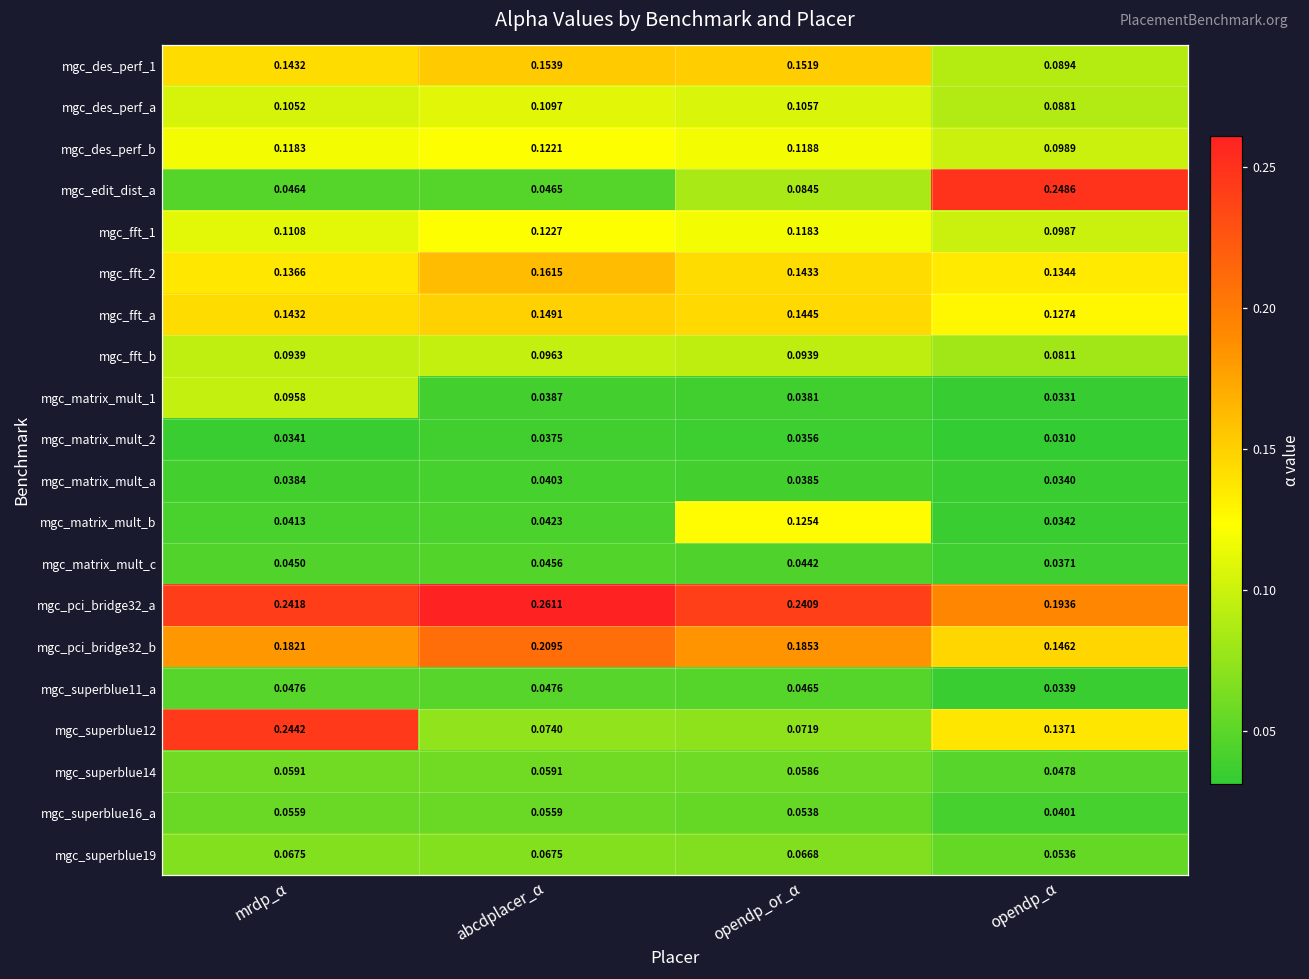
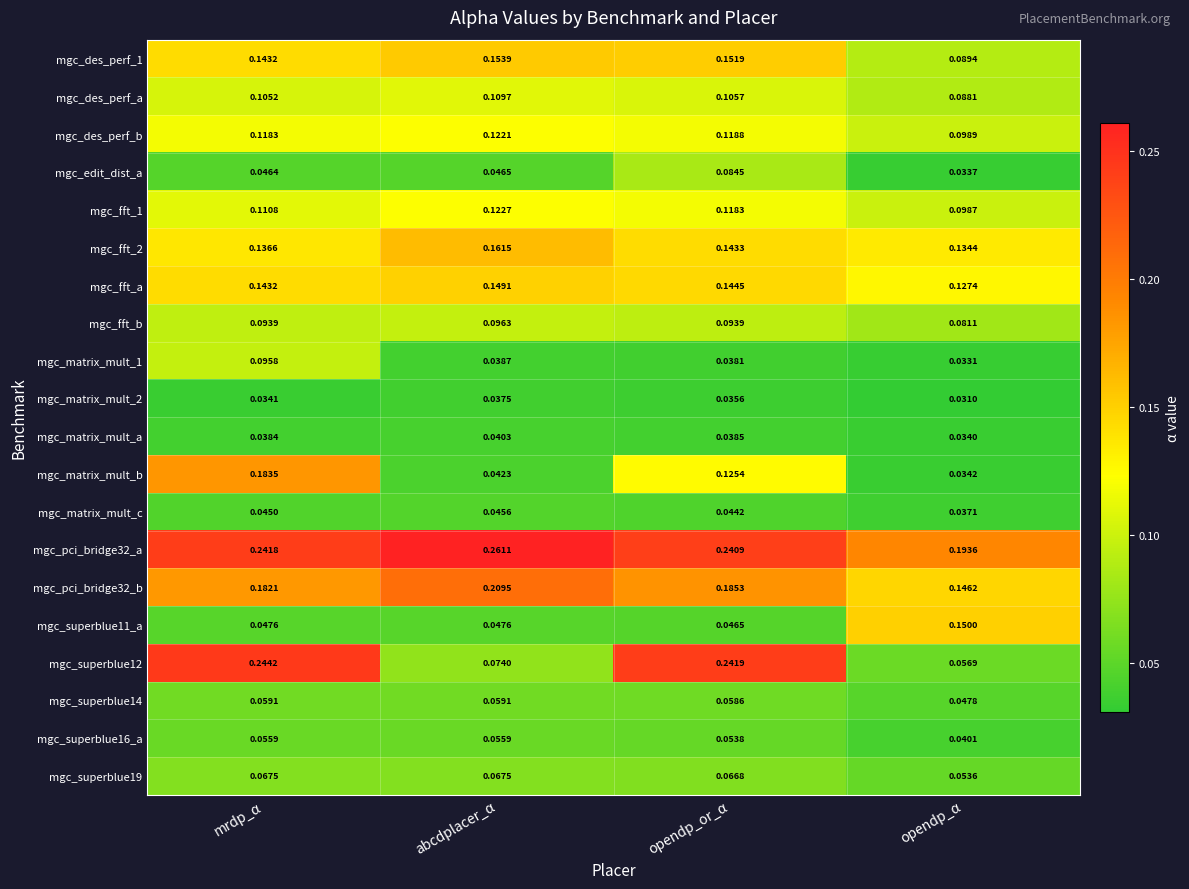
  {
    "mgc_des_perf_1": {
      "mrdp_α": 0.1432,
      "abcdplacer_α": 0.1539,
      "opendp_or_α": 0.1519,
      "opendp_α": 0.0894
    },
    "mgc_des_perf_a": {
      "mrdp_α": 0.1052,
      "abcdplacer_α": 0.1097,
      "opendp_or_α": 0.1057,
      "opendp_α": 0.0881
    },
    "mgc_des_perf_b": {
      "mrdp_α": 0.1183,
      "abcdplacer_α": 0.1221,
      "opendp_or_α": 0.1188,
      "opendp_α": 0.0989
    },
    "mgc_edit_dist_a": {
      "mrdp_α": 0.0464,
      "abcdplacer_α": 0.0465,
      "opendp_or_α": 0.0845,
-     "opendp_α": 0.2486
+     "opendp_α": 0.0337
    },
    "mgc_fft_1": {
      "mrdp_α": 0.1108,
      "abcdplacer_α": 0.1227,
      "opendp_or_α": 0.1183,
      "opendp_α": 0.0987
    },
    "mgc_fft_2": {
      "mrdp_α": 0.1366,
      "abcdplacer_α": 0.1615,
      "opendp_or_α": 0.1433,
      "opendp_α": 0.1344
    },
    "mgc_fft_a": {
      "mrdp_α": 0.1432,
      "abcdplacer_α": 0.1491,
      "opendp_or_α": 0.1445,
      "opendp_α": 0.1274
    },
    "mgc_fft_b": {
      "mrdp_α": 0.0939,
      "abcdplacer_α": 0.0963,
      "opendp_or_α": 0.0939,
      "opendp_α": 0.0811
    },
    "mgc_matrix_mult_1": {
      "mrdp_α": 0.0958,
      "abcdplacer_α": 0.0387,
      "opendp_or_α": 0.0381,
      "opendp_α": 0.0331
    },
    "mgc_matrix_mult_2": {
      "mrdp_α": 0.0341,
      "abcdplacer_α": 0.0375,
      "opendp_or_α": 0.0356,
      "opendp_α": 0.0310
    },
    "mgc_matrix_mult_a": {
      "mrdp_α": 0.0384,
      "abcdplacer_α": 0.0403,
      "opendp_or_α": 0.0385,
      "opendp_α": 0.0340
    },
    "mgc_matrix_mult_b": {
-     "mrdp_α": 0.0413,
+     "mrdp_α": 0.1835,
      "abcdplacer_α": 0.0423,
      "opendp_or_α": 0.1254,
      "opendp_α": 0.0342
    },
    "mgc_matrix_mult_c": {
      "mrdp_α": 0.0450,
      "abcdplacer_α": 0.0456,
      "opendp_or_α": 0.0442,
      "opendp_α": 0.0371
    },
    "mgc_pci_bridge32_a": {
      "mrdp_α": 0.2418,
      "abcdplacer_α": 0.2611,
      "opendp_or_α": 0.2409,
      "opendp_α": 0.1936
    },
    "mgc_pci_bridge32_b": {
      "mrdp_α": 0.1821,
      "abcdplacer_α": 0.2095,
      "opendp_or_α": 0.1853,
      "opendp_α": 0.1462
    },
    "mgc_superblue11_a": {
      "mrdp_α": 0.0476,
      "abcdplacer_α": 0.0476,
      "opendp_or_α": 0.0465,
-     "opendp_α": 0.0339
+     "opendp_α": 0.1500
    },
    "mgc_superblue12": {
      "mrdp_α": 0.2442,
      "abcdplacer_α": 0.0740,
-     "opendp_or_α": 0.0719,
-     "opendp_α": 0.1371
+     "opendp_or_α": 0.2419,
+     "opendp_α": 0.0569
    },
    "mgc_superblue14": {
      "mrdp_α": 0.0591,
      "abcdplacer_α": 0.0591,
      "opendp_or_α": 0.0586,
      "opendp_α": 0.0478
    },
    "mgc_superblue16_a": {
      "mrdp_α": 0.0559,
      "abcdplacer_α": 0.0559,
      "opendp_or_α": 0.0538,
      "opendp_α": 0.0401
    },
    "mgc_superblue19": {
      "mrdp_α": 0.0675,
      "abcdplacer_α": 0.0675,
      "opendp_or_α": 0.0668,
      "opendp_α": 0.0536
    }
  }
